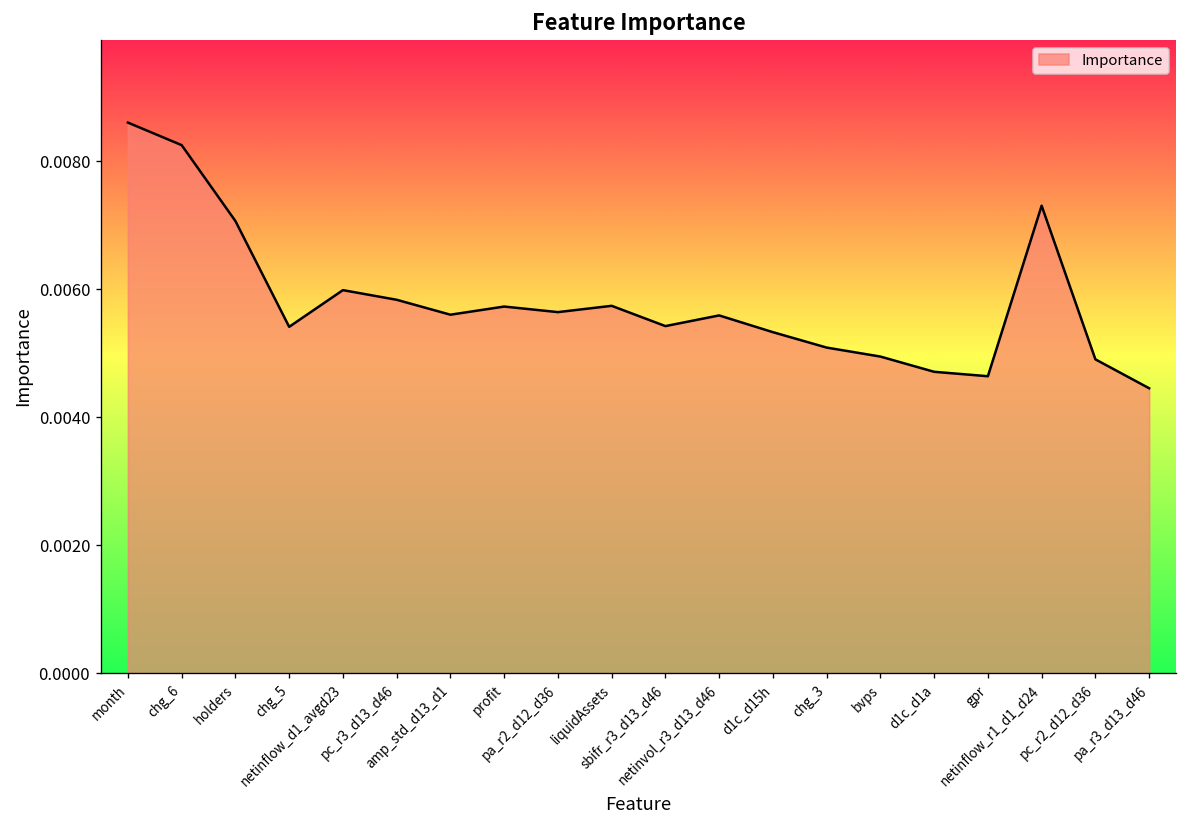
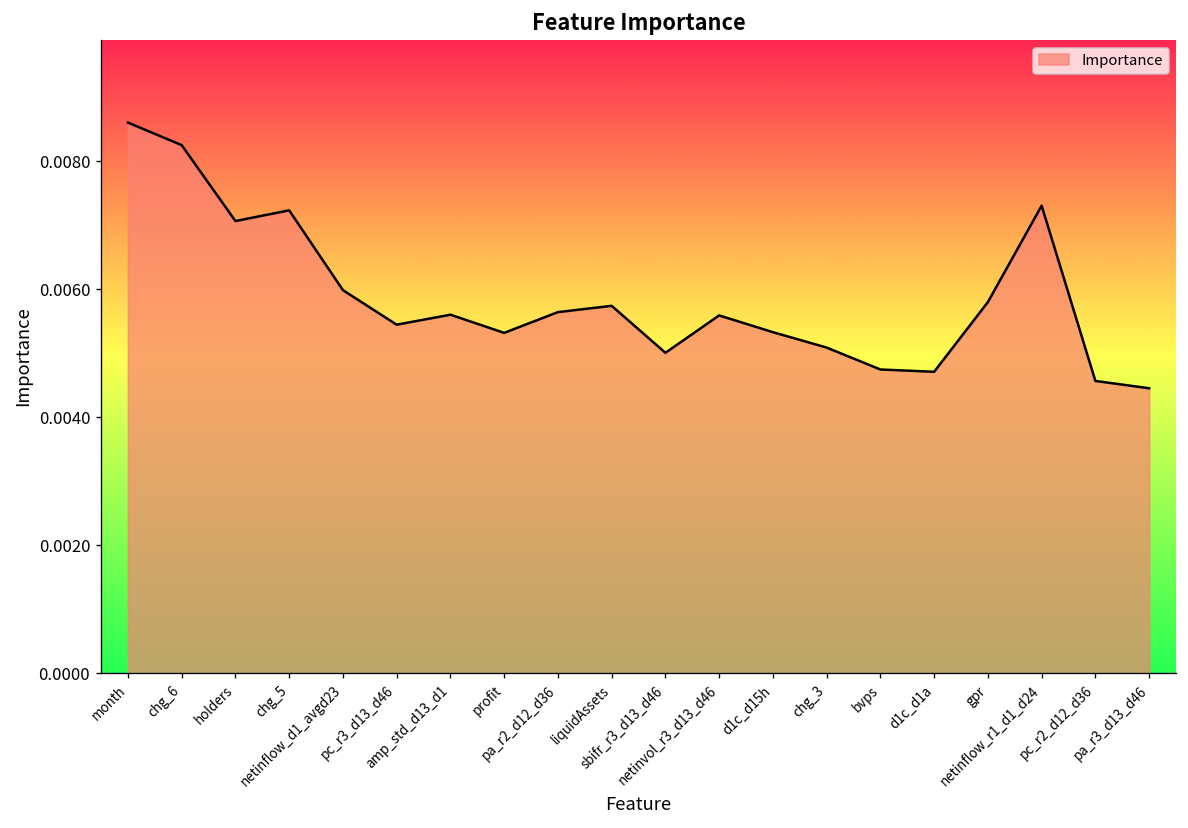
  {
    "month": 0.0086,
    "chg_6": 0.0082,
    "holders": 0.0071,
-   "chg_5": 0.0054,
+   "chg_5": 0.0072,
    "netinflow_d1_avgd23": 0.0060,
-   "pc_r3_d13_d46": 0.0058,
+   "pc_r3_d13_d46": 0.0054,
    "amp_std_d13_d1": 0.0056,
-   "profit": 0.0057,
+   "profit": 0.0053,
    "pa_r2_d12_d36": 0.0056,
    "liquidAssets": 0.0057,
-   "sbifr_r3_d13_d46": 0.0054,
+   "sbifr_r3_d13_d46": 0.0050,
    "netinvol_r3_d13_d46": 0.0056,
    "d1c_d15h": 0.0053,
    "chg_3": 0.0051,
-   "bvps": 0.0049,
+   "bvps": 0.0047,
    "d1c_d1a": 0.0047,
-   "gpr": 0.0046,
+   "gpr": 0.0058,
    "netinflow_r1_d1_d24": 0.0073,
-   "pc_r2_d12_d36": 0.0049,
+   "pc_r2_d12_d36": 0.0046,
    "pa_r3_d13_d46": 0.0045
  }
